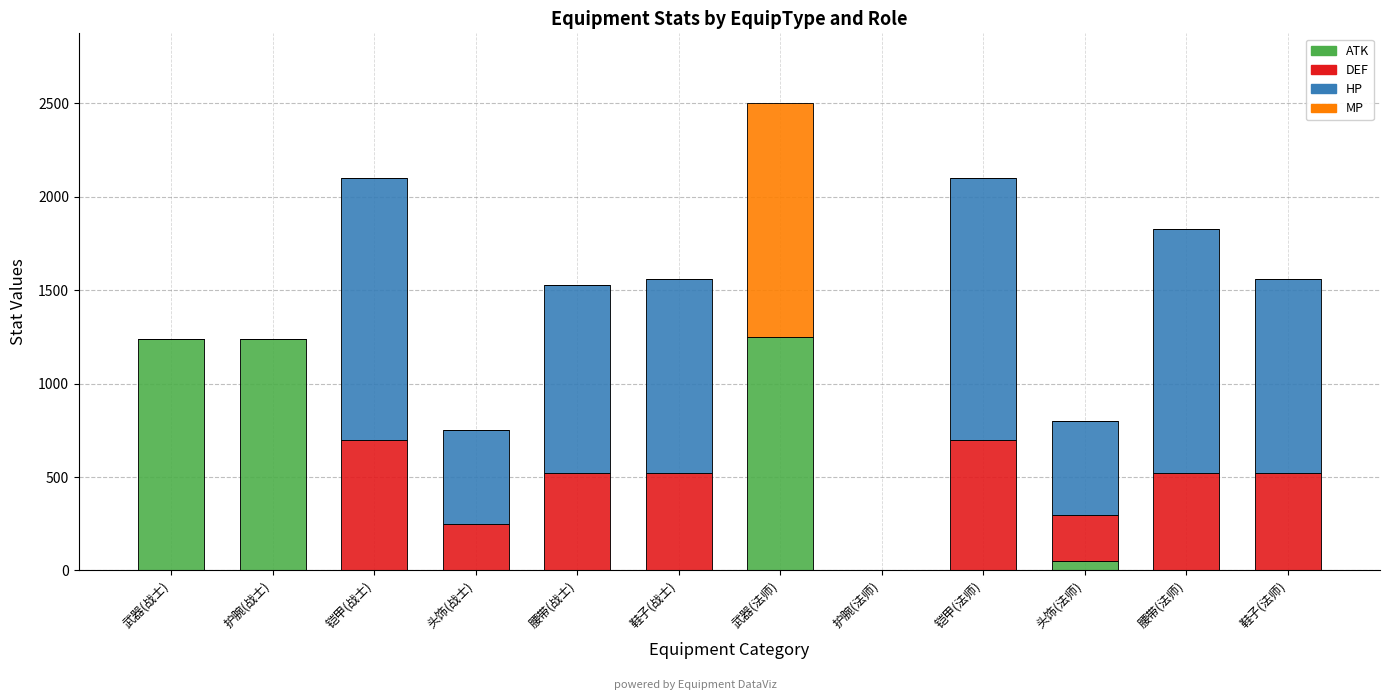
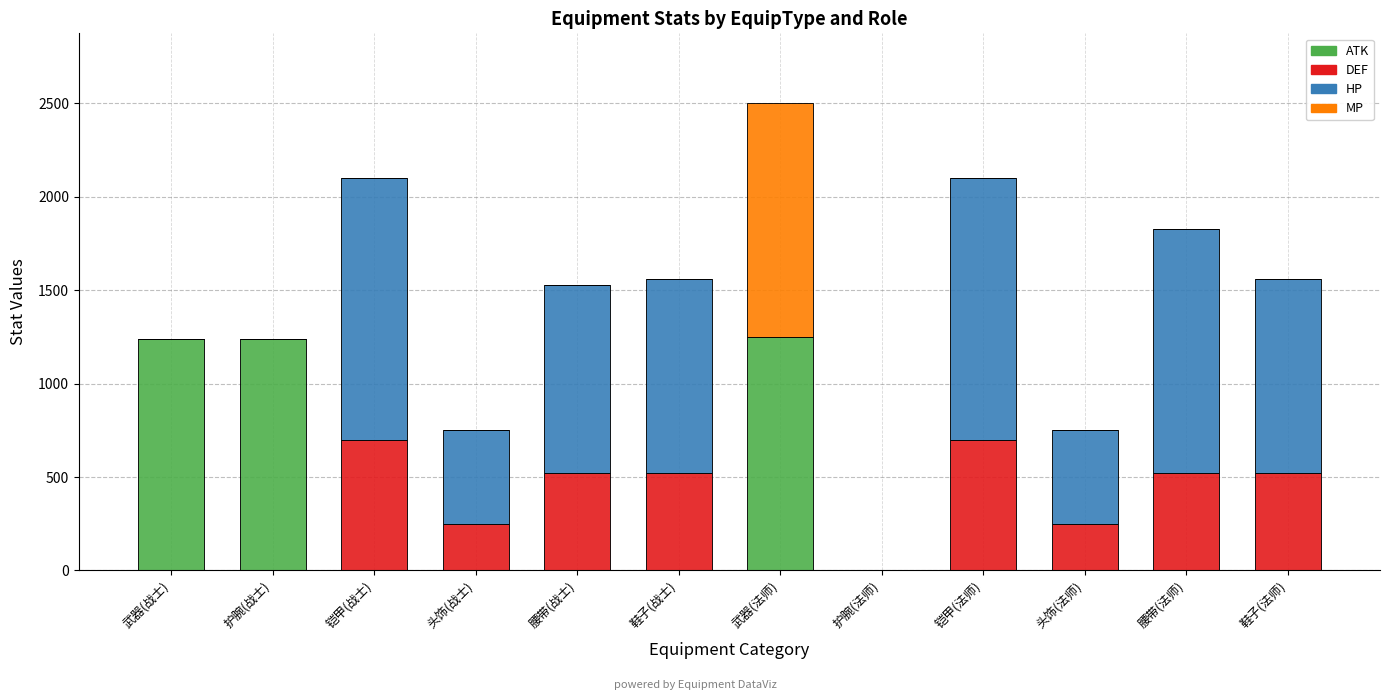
  {
    "ATK": {
      "武器(战士)": 1240,
      "护腕(战士)": 1240,
      "铠甲(战士)": 0,
      "头饰(战士)": 0,
      "腰带(战士)": 0,
      "鞋子(战士)": 0,
      "武器(法师)": 1250,
      "护腕(法师)": 0,
      "铠甲(法师)": 0,
-     "头饰(法师)": 50,
+     "头饰(法师)": 0,
      "腰带(法师)": 0,
      "鞋子(法师)": 0
    },
    "HP": {
      "武器(战士)": 0,
      "护腕(战士)": 0,
      "铠甲(战士)": 1400,
      "头饰(战士)": 500,
      "腰带(战士)": 1010,
      "鞋子(战士)": 1040,
      "武器(法师)": 0,
      "护腕(法师)": 0,
      "铠甲(法师)": 1400,
      "头饰(法师)": 500,
      "腰带(法师)": 1310,
      "鞋子(法师)": 1040
    },
    "MP": {
      "武器(战士)": 0,
      "护腕(战士)": 0,
      "铠甲(战士)": 0,
      "头饰(战士)": 0,
      "腰带(战士)": 0,
      "鞋子(战士)": 0,
      "武器(法师)": 1250,
      "护腕(法师)": 0,
      "铠甲(法师)": 0,
      "头饰(法师)": 0,
      "腰带(法师)": 0,
      "鞋子(法师)": 0
    }
  }
